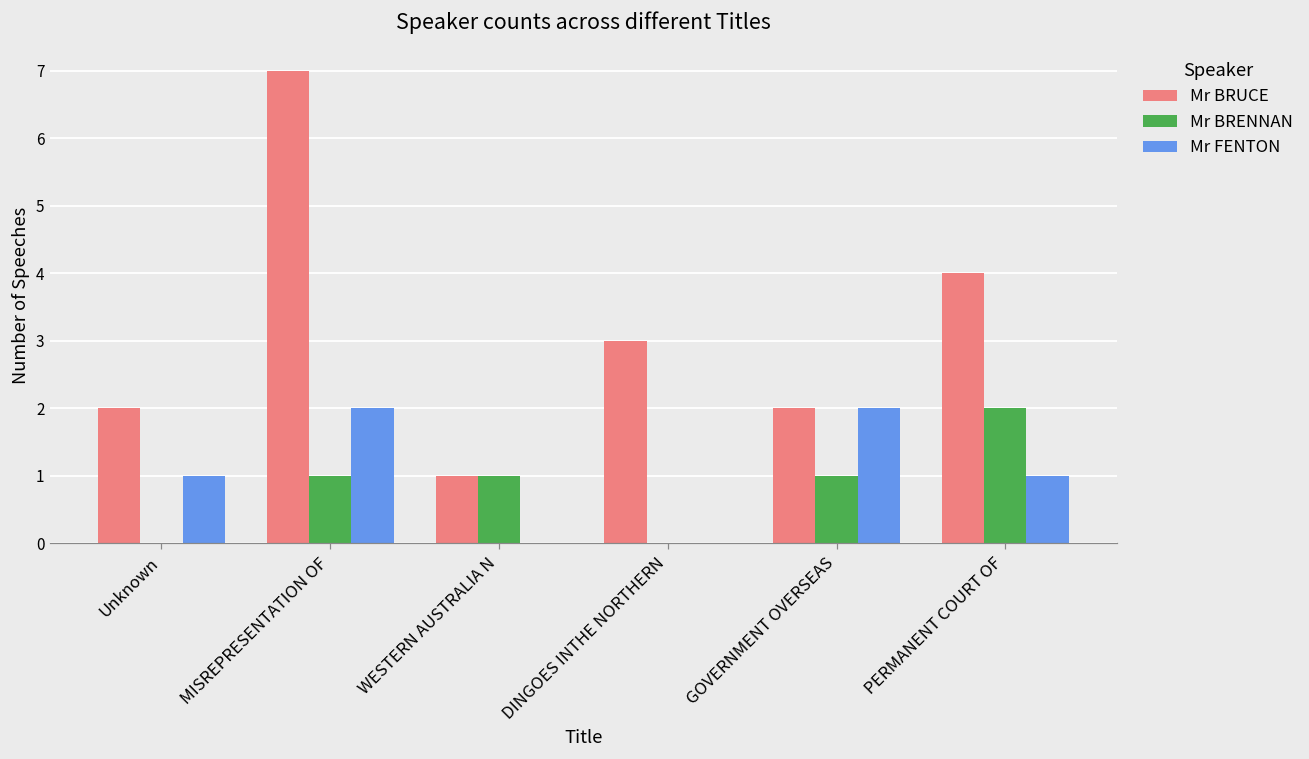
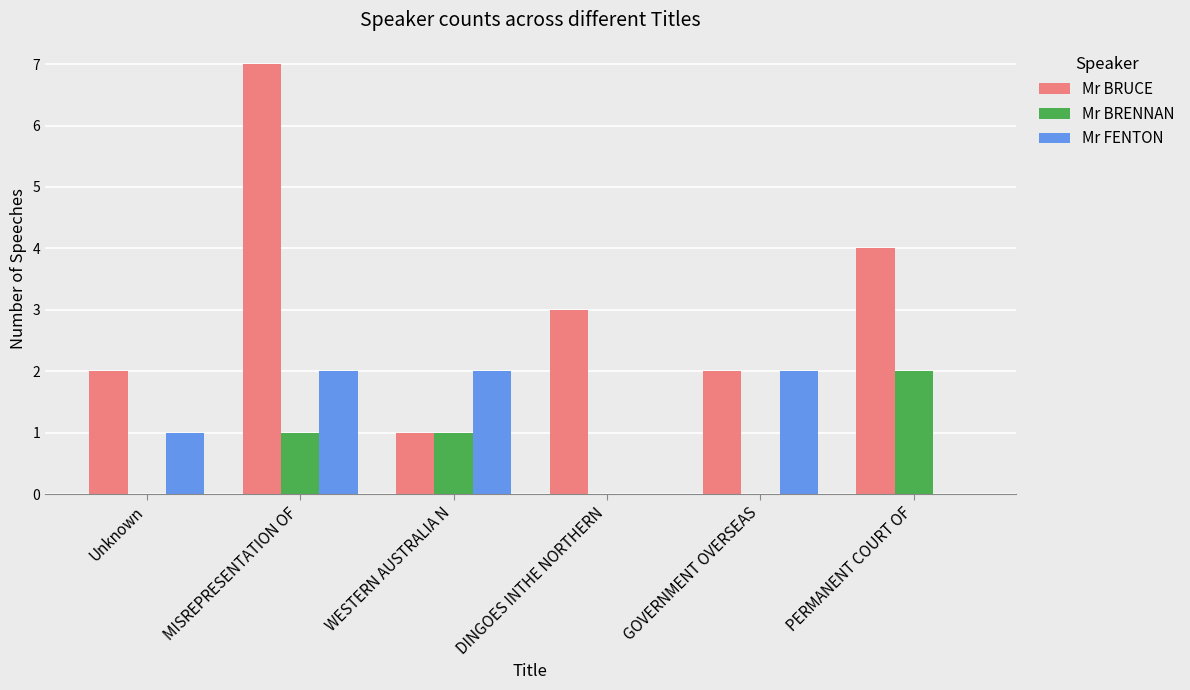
  {
    "Mr BRUCE": {
      "Unknown": 2,
      "MISREPRESENTATION OF": 7,
      "WESTERN AUSTRALIA N": 1,
      "DINGOES INTHE NORTHERN": 3,
      "GOVERNMENT OVERSEAS": 2,
      "PERMANENT COURT OF": 4
    },
    "Mr BRENNAN": {
      "Unknown": 0,
      "MISREPRESENTATION OF": 1,
      "WESTERN AUSTRALIA N": 1,
      "DINGOES INTHE NORTHERN": 0,
-     "GOVERNMENT OVERSEAS": 1,
+     "GOVERNMENT OVERSEAS": 0,
      "PERMANENT COURT OF": 2
    },
    "Mr FENTON": {
      "Unknown": 1,
      "MISREPRESENTATION OF": 2,
-     "WESTERN AUSTRALIA N": 0,
+     "WESTERN AUSTRALIA N": 2,
      "DINGOES INTHE NORTHERN": 0,
      "GOVERNMENT OVERSEAS": 2,
-     "PERMANENT COURT OF": 1
+     "PERMANENT COURT OF": 0
    }
  }
